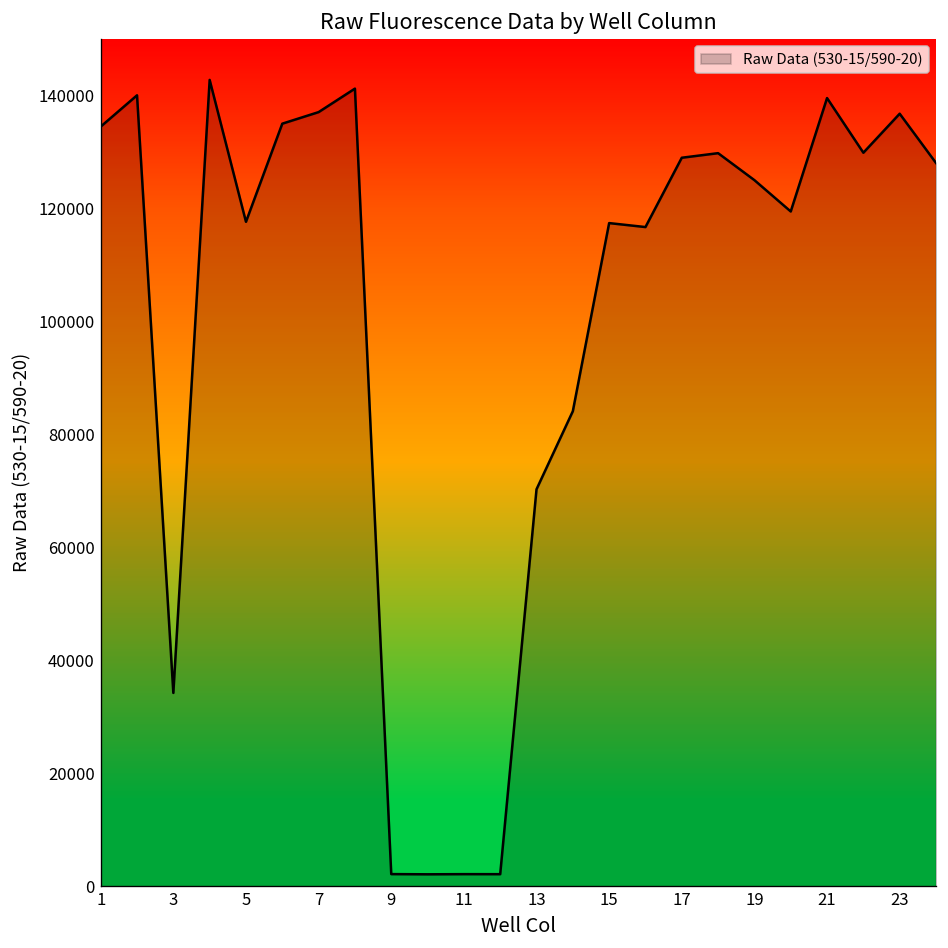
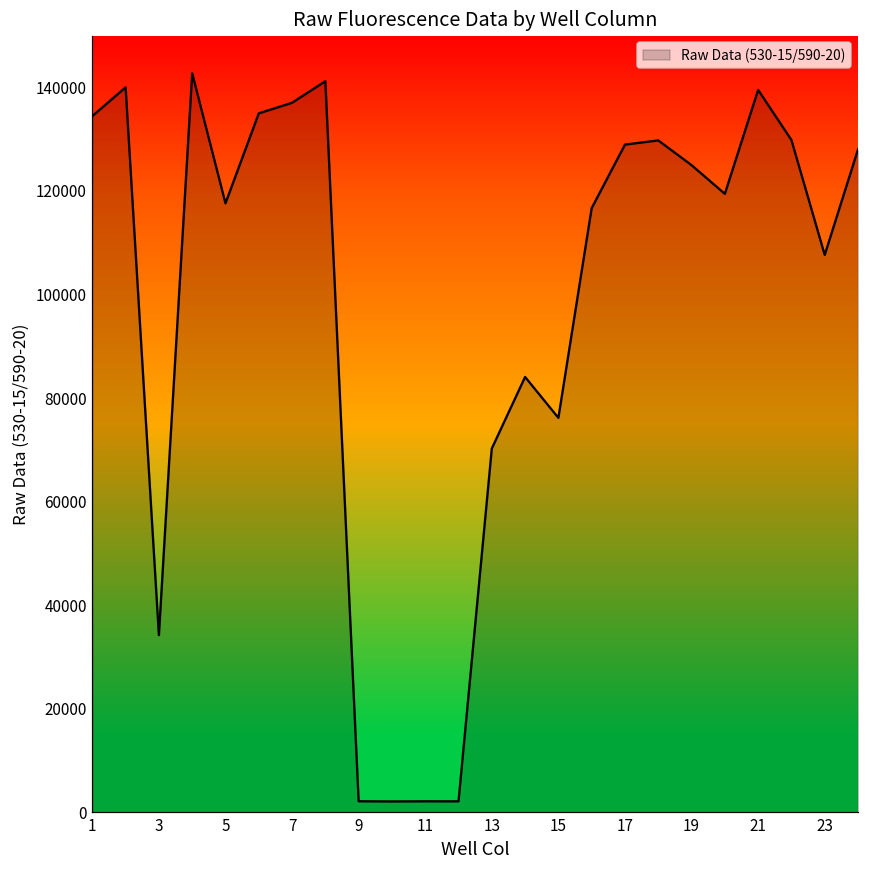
  {
    "1": 134000,
    "3": 34000,
    "5": 118000,
    "7": 137000,
    "9": 2000,
    "11": 2000,
    "13": 70000,
-   "15": 117000,
+   "15": 76000,
    "17": 129000,
    "19": 125000,
    "21": 140000,
-   "23": 137000
+   "23": 108000
  }
